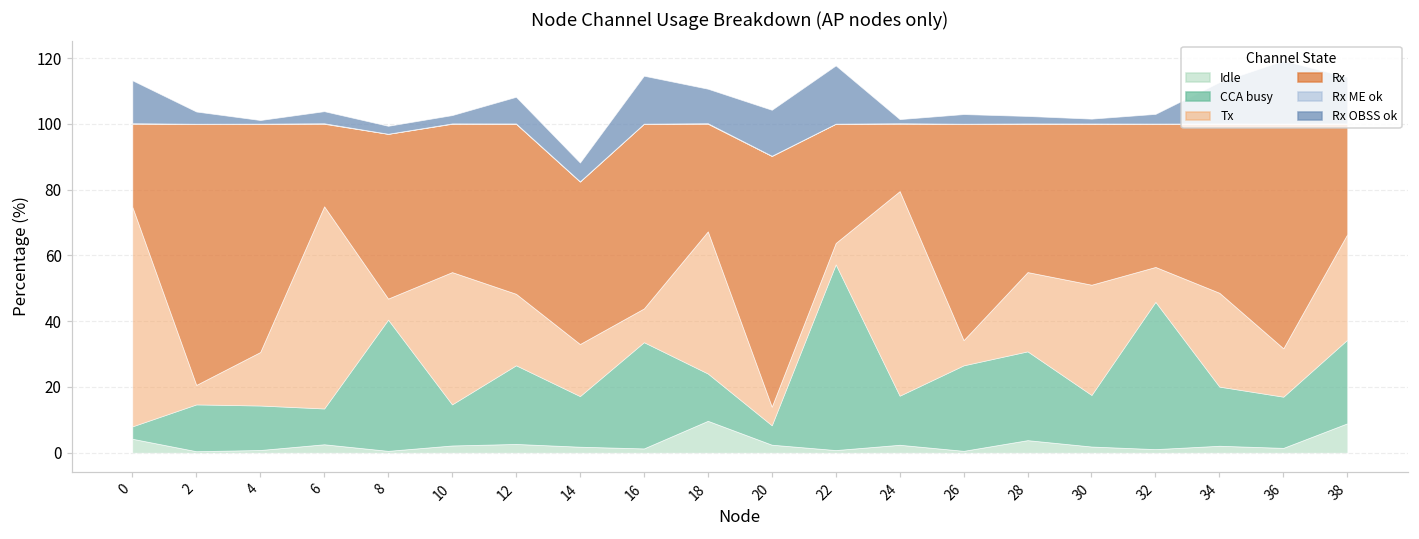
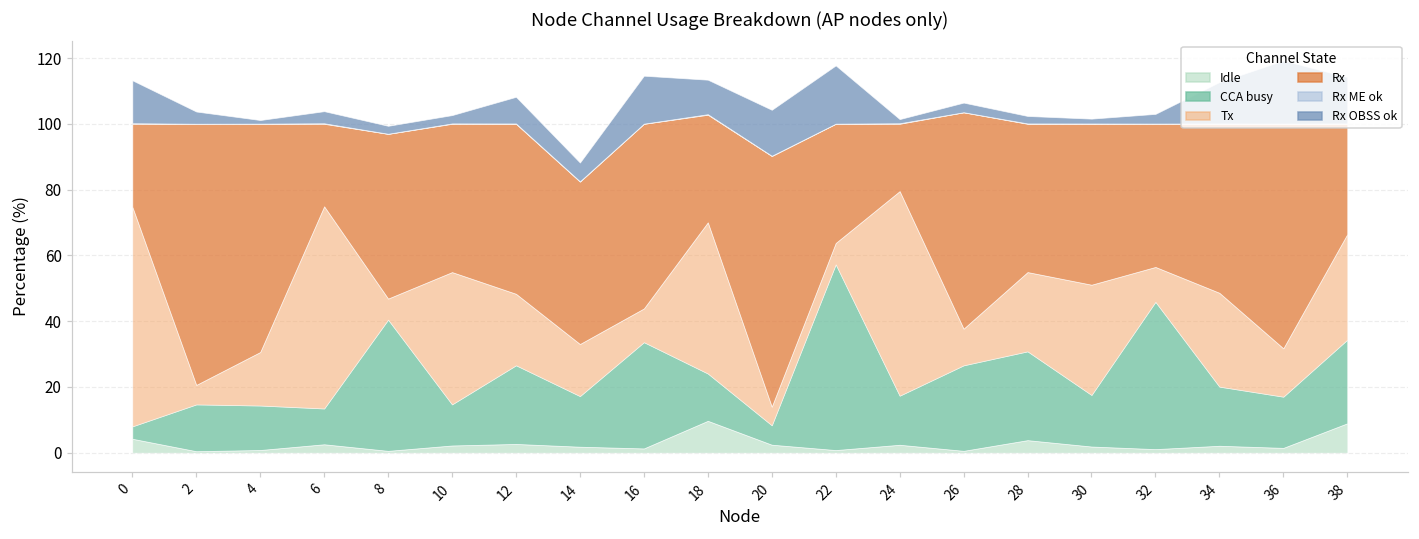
  {
    "Tx": {
      "0": 67,
      "2": 6,
      "4": 16,
      "6": 61,
      "8": 6,
      "10": 40,
      "12": 22,
      "14": 16,
      "16": 10,
-     "18": 43,
+     "18": 46,
      "20": 6,
      "22": 6,
      "24": 62,
-     "26": 8,
+     "26": 11,
      "28": 24,
      "30": 34,
      "32": 11,
      "34": 29,
      "36": 15,
      "38": 32
    }
  }
